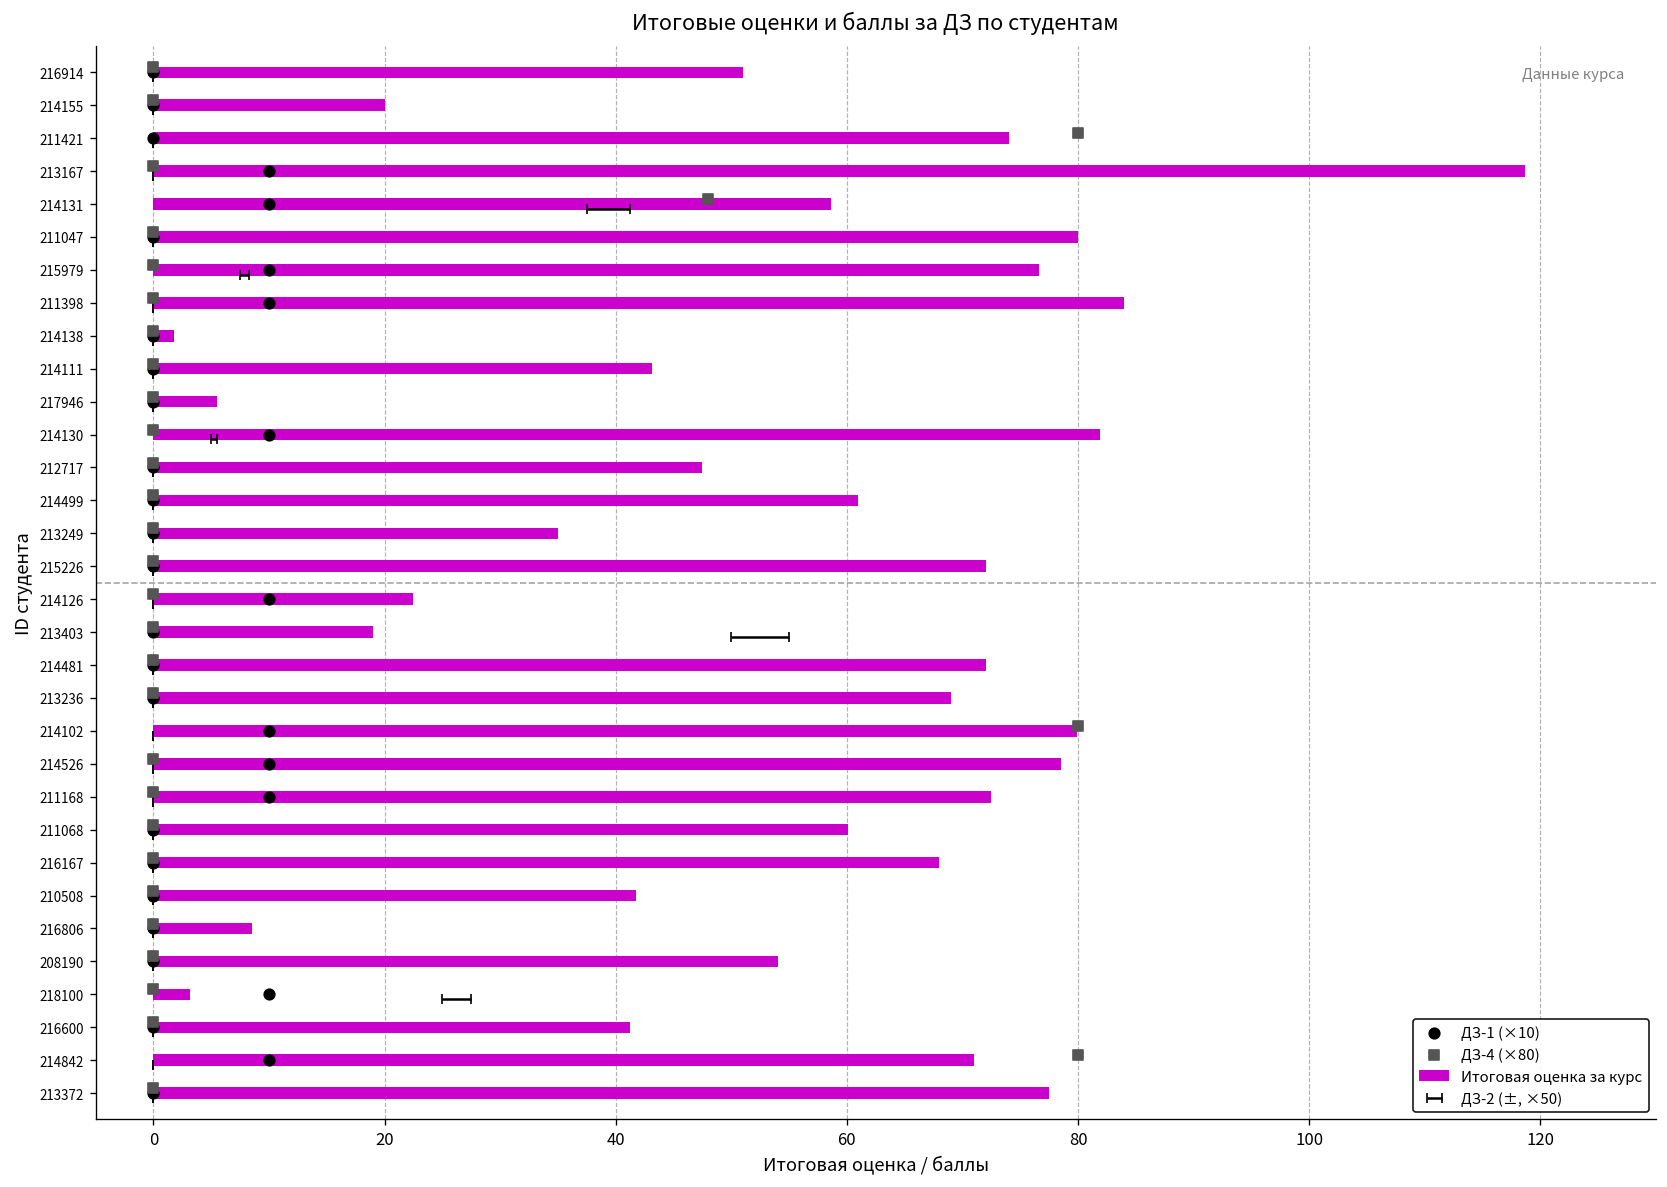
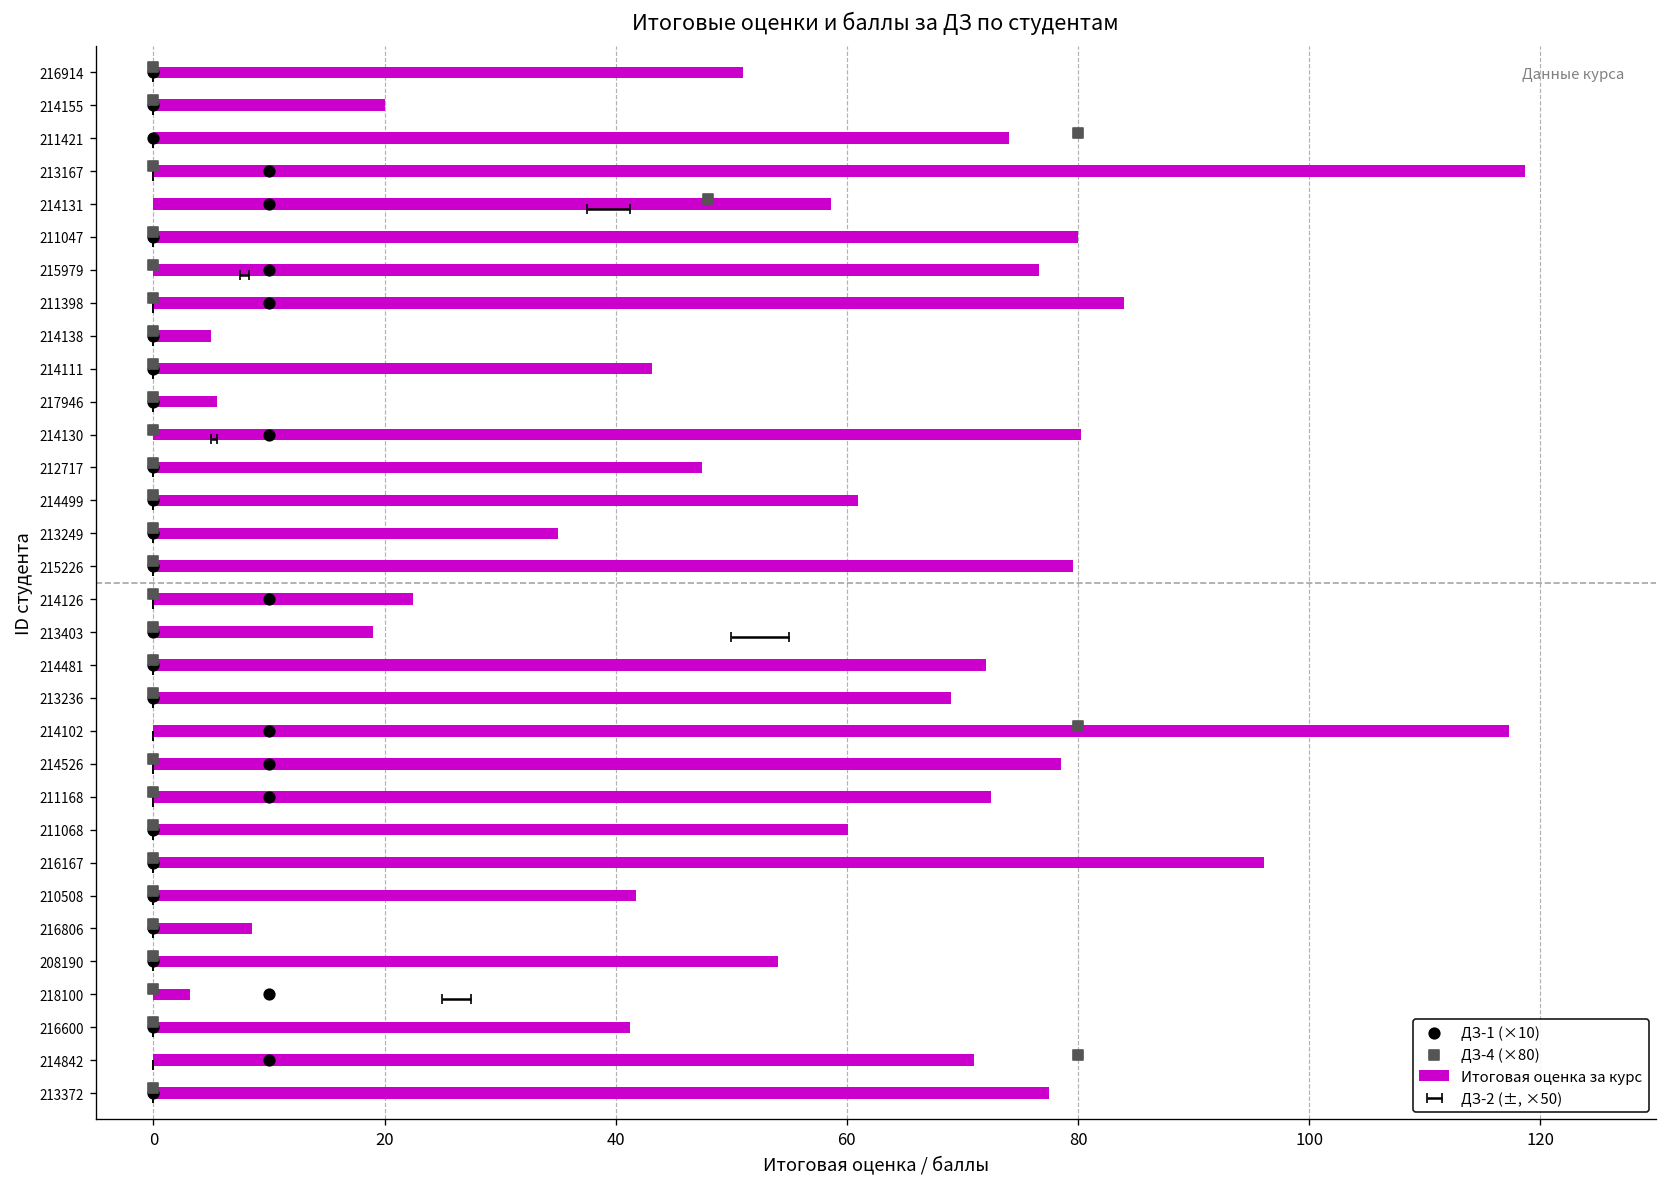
  {
    "Итоговая оценка за курс": {
      "216914": 51,
      "214155": 20,
      "211421": 74,
      "213167": 119,
      "214131": 59,
      "211047": 80,
      "215979": 77,
      "211398": 84,
-     "214138": 2,
+     "214138": 5,
      "214111": 43,
      "217946": 6,
-     "214130": 82,
+     "214130": 80,
      "212717": 48,
      "214499": 61,
      "213249": 35,
-     "215226": 72,
+     "215226": 80,
      "214126": 23,
      "213403": 19,
      "214481": 72,
      "213236": 69,
-     "214102": 80,
+     "214102": 117,
      "214526": 79,
      "211168": 73,
      "211068": 60,
-     "216167": 68,
+     "216167": 96,
      "210508": 42,
      "216806": 9,
      "208190": 54,
      "218100": 3,
      "216600": 41,
      "214842": 71,
      "213372": 78
    }
  }
